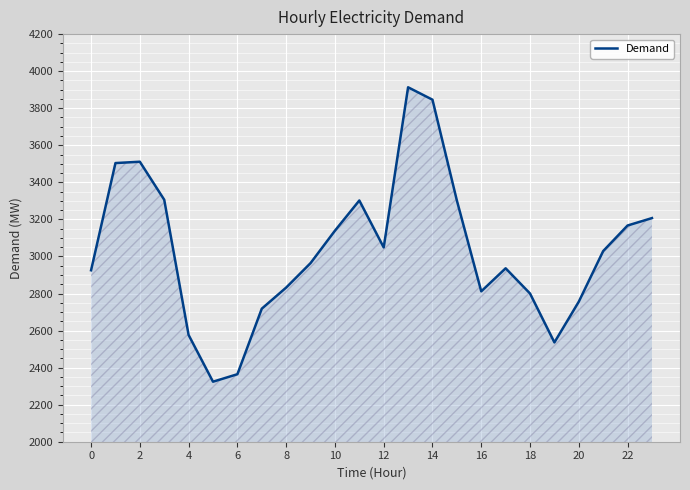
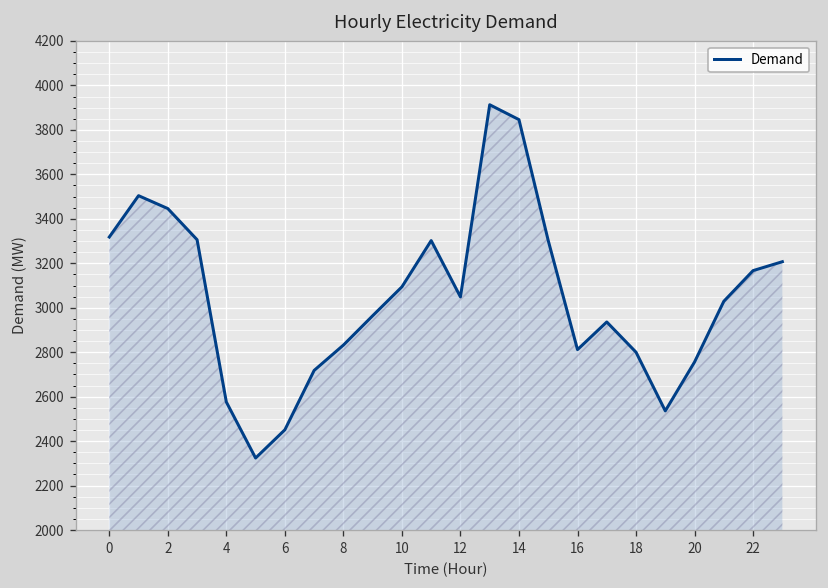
  {
-   "0": 2930,
-   "2": 3510,
+   "0": 3320,
+   "2": 3450,
    "4": 2580,
-   "6": 2360,
+   "6": 2450,
    "8": 2830,
-   "10": 3140,
+   "10": 3090,
    "12": 3050,
    "14": 3850,
    "16": 2810,
    "18": 2800,
    "20": 2760,
    "22": 3170
  }
